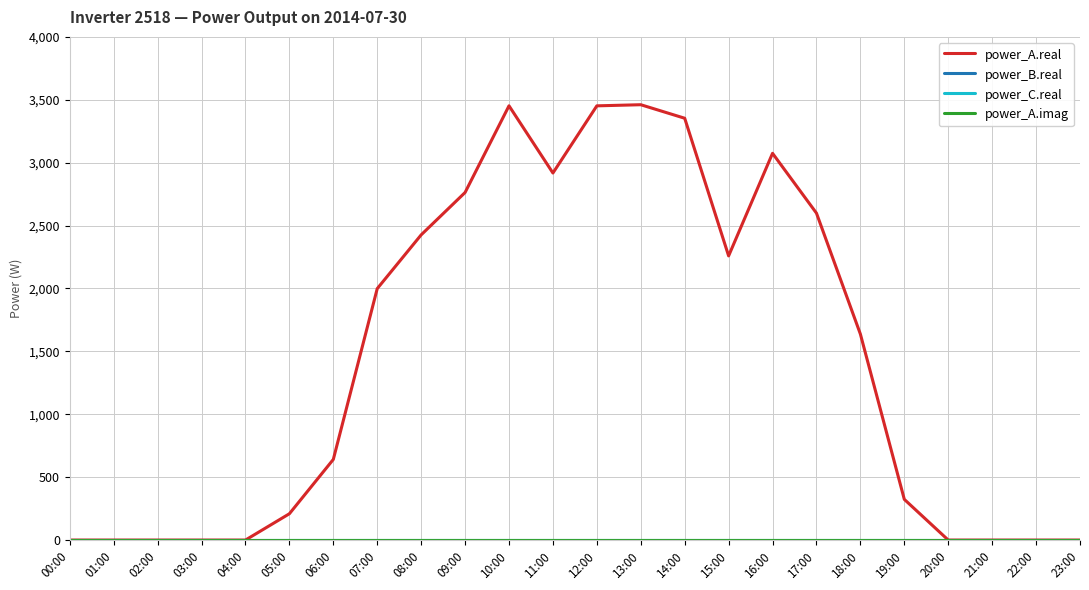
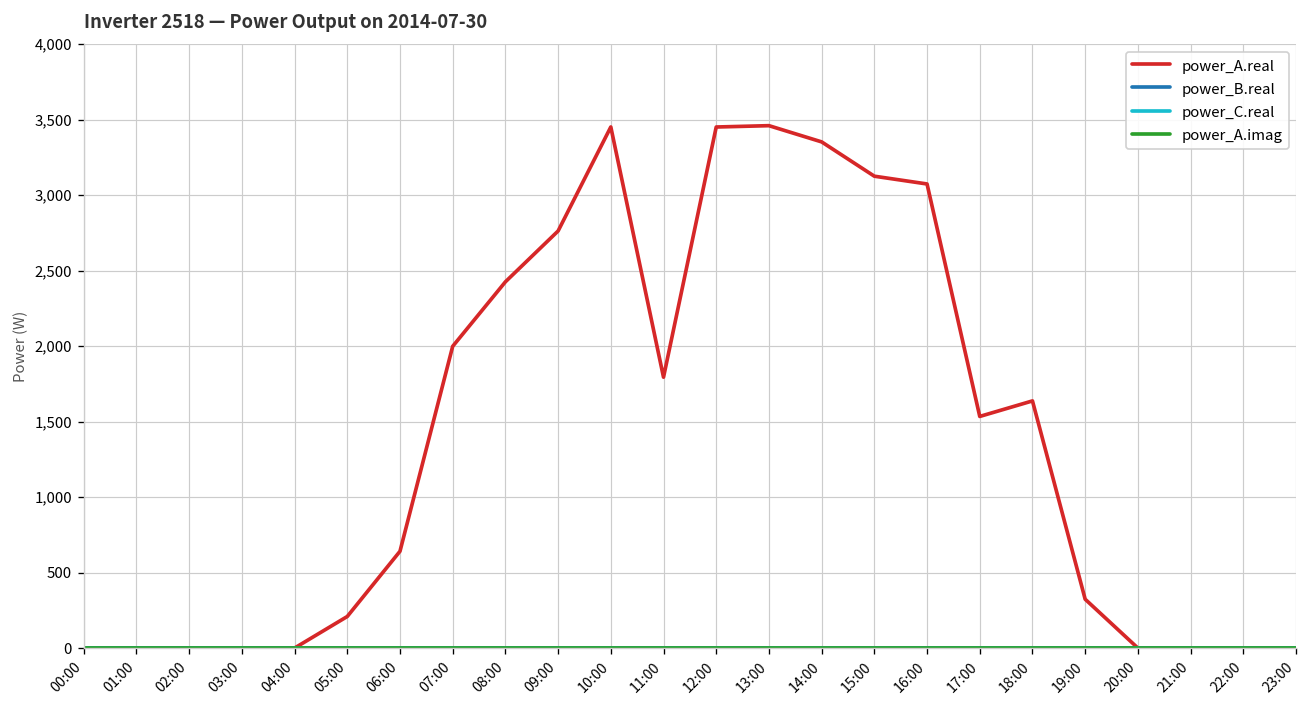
  {
    "power_A.real": {
      "05:00": "210",
      "06:00": "640",
      "07:00": "2,000",
      "08:00": "2,430",
      "09:00": "2,760",
      "10:00": "3,450",
-     "11:00": "2,920",
+     "11:00": "1,790",
      "12:00": "3,450",
      "13:00": "3,460",
      "14:00": "3,350",
-     "15:00": "2,260",
+     "15:00": "3,130",
      "16:00": "3,070",
-     "17:00": "2,600",
+     "17:00": "1,530",
      "18:00": "1,640",
      "19:00": "320"
    },
    "power_A.imag": {
      "05:00": "0",
      "06:00": "0",
      "07:00": "0",
      "08:00": "0",
      "09:00": "0",
      "10:00": "0",
      "11:00": "0",
      "12:00": "0",
      "13:00": "0",
      "14:00": "0",
      "15:00": "0",
      "16:00": "0",
      "17:00": "0",
      "18:00": "0",
      "19:00": "0"
    }
  }
